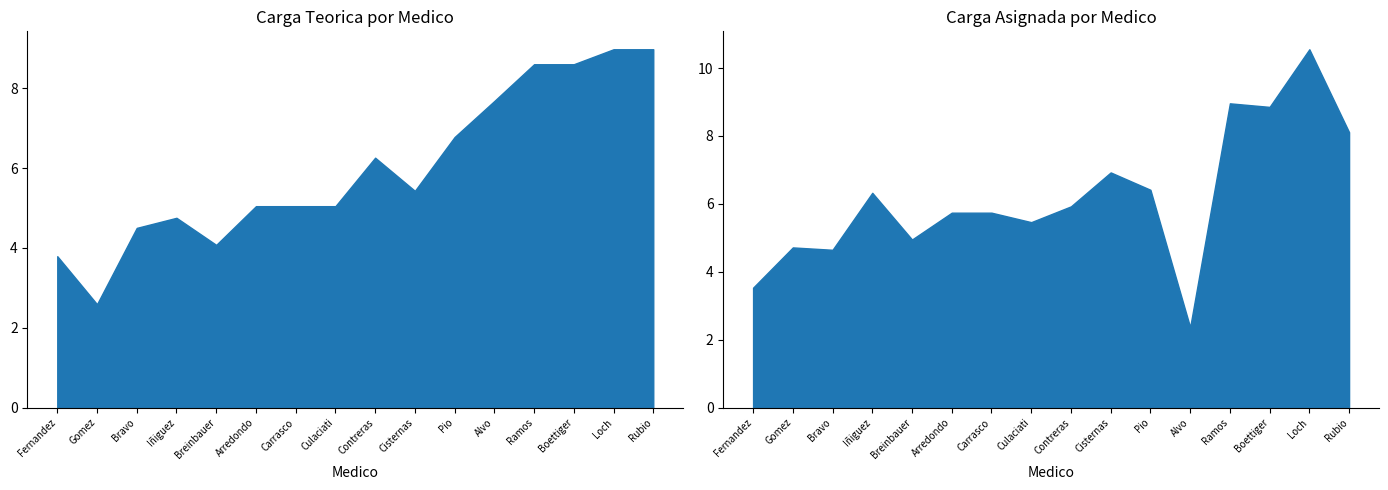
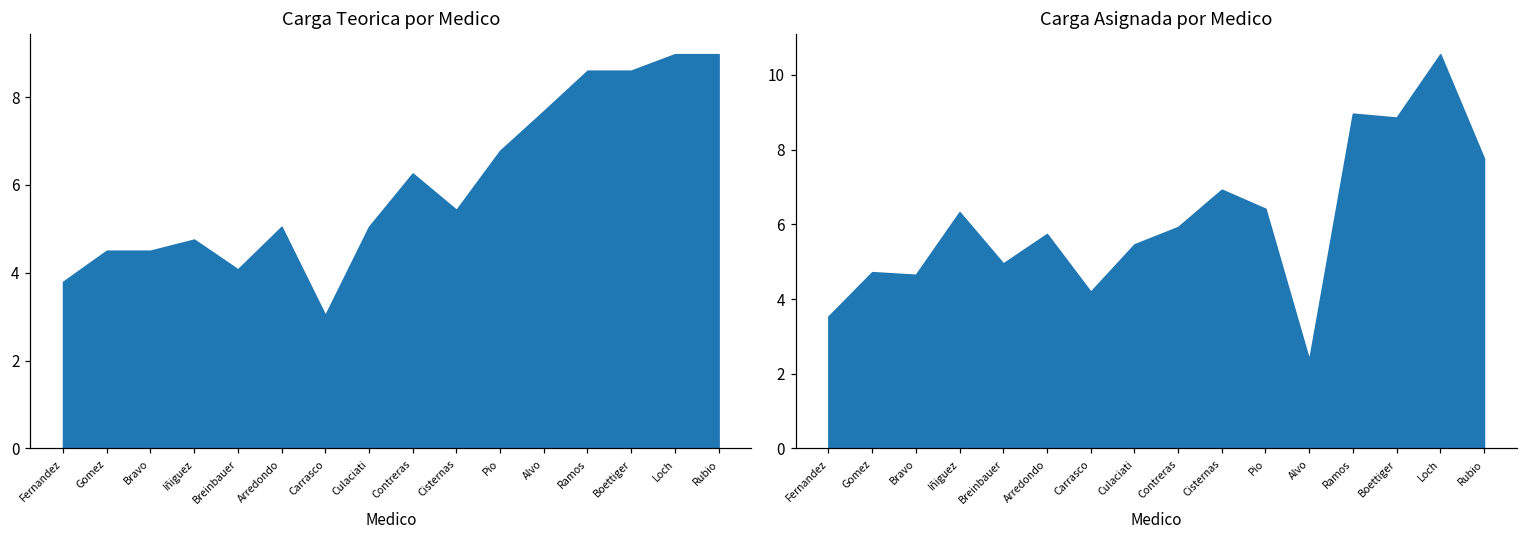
  {
    "Carga Teorica por Medico": {
      "Fernandez": 3.8,
-     "Gomez": 2.6,
+     "Gomez": 4.5,
      "Bravo": 4.5,
      "Iñiguez": 4.8,
      "Breinbauer": 4.1,
      "Arredondo": 5.0,
-     "Carrasco": 5.0,
+     "Carrasco": 3.0,
      "Culaciati": 5.0,
      "Contreras": 6.3,
      "Cisternas": 5.4,
      "Pio": 6.8,
      "Alvo": 7.7,
      "Ramos": 8.6,
      "Boettiger": 8.6,
      "Loch": 9.0,
      "Rubio": 9.0
    },
    "Carga Asignada por Medico": {
      "Fernandez": 3.5,
      "Gomez": 4.7,
      "Bravo": 4.6,
      "Iñiguez": 6.3,
      "Breinbauer": 5.0,
      "Arredondo": 5.7,
-     "Carrasco": 5.7,
+     "Carrasco": 4.2,
      "Culaciati": 5.5,
      "Contreras": 5.9,
      "Cisternas": 6.9,
      "Pio": 6.4,
      "Alvo": 2.4,
      "Ramos": 9.0,
      "Boettiger": 8.9,
      "Loch": 10.6,
-     "Rubio": 8.1
+     "Rubio": 7.8
    }
  }
